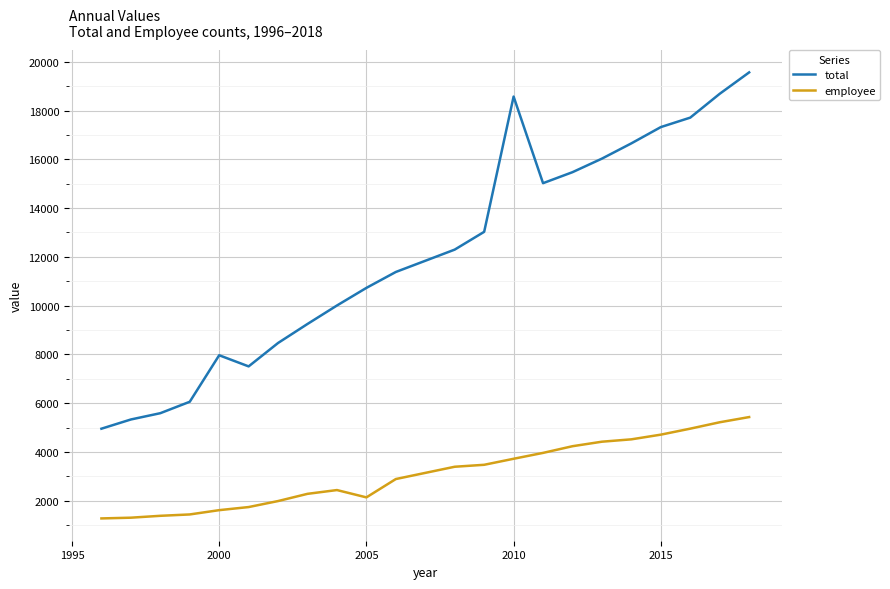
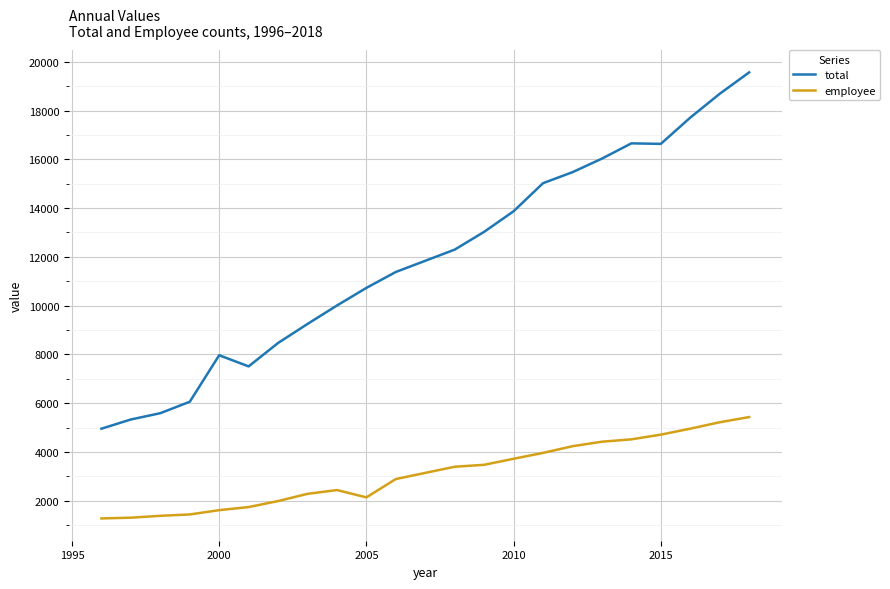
  {
    "total": {
      "2000": 8000,
      "2005": 10700,
-     "2010": 18600,
-     "2015": 17300
+     "2010": 13900,
+     "2015": 16600
    },
    "employee": {
      "2000": 1600,
      "2005": 2100,
      "2010": 3700,
      "2015": 4700
    }
  }
